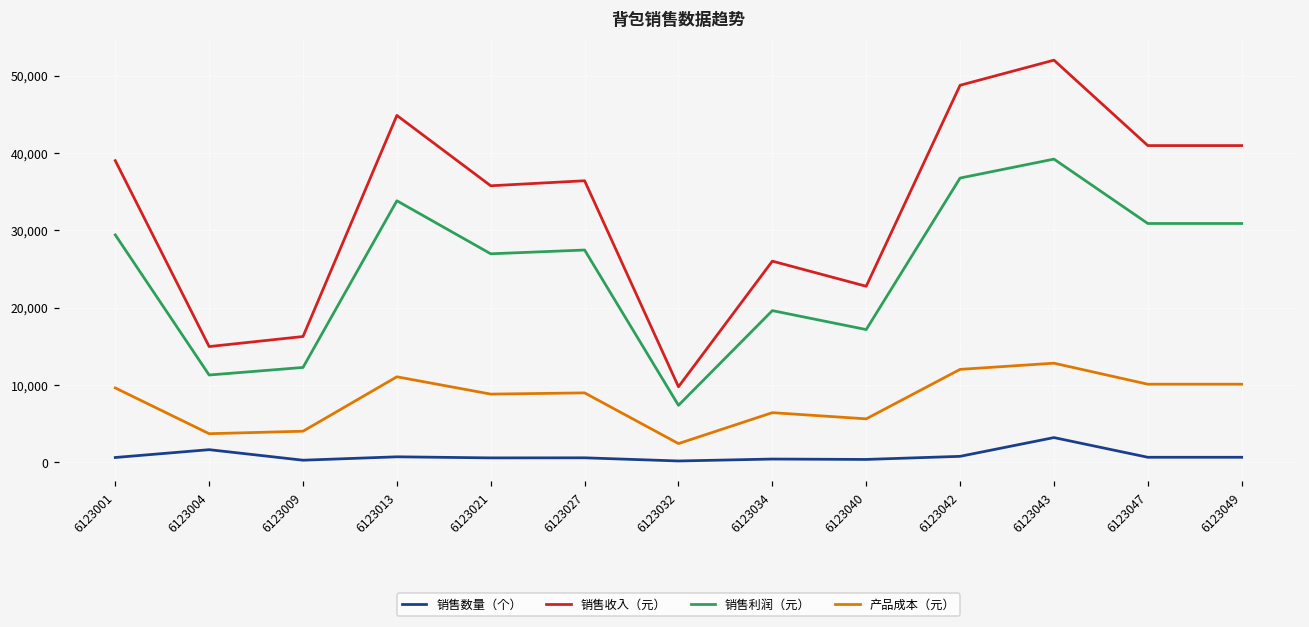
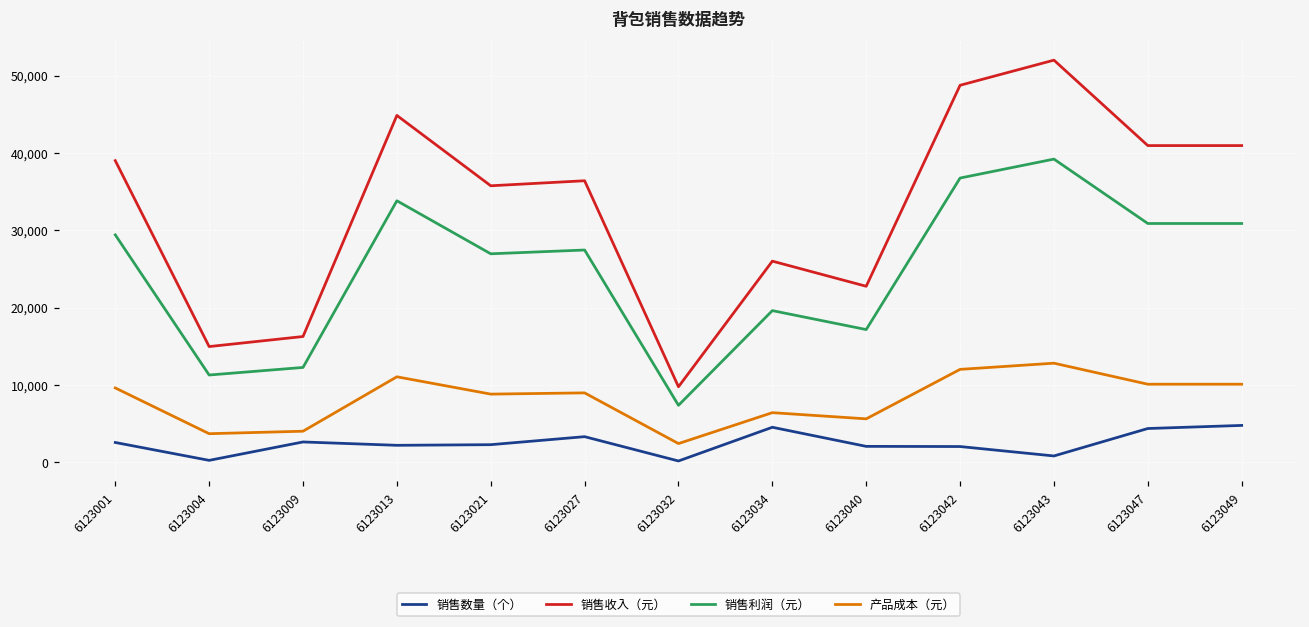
  {
    "销售数量（个）": {
-     "6123001": "1,000",
-     "6123004": "2,000",
-     "6123009": "0",
-     "6123013": "1,000",
-     "6123021": "1,000",
-     "6123027": "1,000",
+     "6123001": "3,000",
+     "6123004": "0",
+     "6123009": "3,000",
+     "6123013": "2,000",
+     "6123021": "2,000",
+     "6123027": "3,000",
      "6123032": "0",
-     "6123034": "0",
-     "6123040": "0",
-     "6123042": "1,000",
-     "6123043": "3,000",
-     "6123047": "1,000",
-     "6123049": "1,000"
+     "6123034": "5,000",
+     "6123040": "2,000",
+     "6123042": "2,000",
+     "6123043": "1,000",
+     "6123047": "4,000",
+     "6123049": "5,000"
    },
    "销售收入（元）": {
      "6123001": "39,000",
      "6123004": "15,000",
      "6123009": "16,000",
      "6123013": "45,000",
      "6123021": "36,000",
      "6123027": "36,000",
      "6123032": "10,000",
      "6123034": "26,000",
      "6123040": "23,000",
      "6123042": "49,000",
      "6123043": "52,000",
      "6123047": "41,000",
      "6123049": "41,000"
    },
    "销售利润（元）": {
      "6123001": "29,000",
      "6123004": "11,000",
      "6123009": "12,000",
      "6123013": "34,000",
      "6123021": "27,000",
      "6123027": "27,000",
      "6123032": "7,000",
      "6123034": "20,000",
      "6123040": "17,000",
      "6123042": "37,000",
      "6123043": "39,000",
      "6123047": "31,000",
      "6123049": "31,000"
    },
    "产品成本（元）": {
      "6123001": "10,000",
      "6123004": "4,000",
      "6123009": "4,000",
      "6123013": "11,000",
      "6123021": "9,000",
      "6123027": "9,000",
      "6123032": "2,000",
      "6123034": "6,000",
      "6123040": "6,000",
      "6123042": "12,000",
      "6123043": "13,000",
      "6123047": "10,000",
      "6123049": "10,000"
    }
  }
